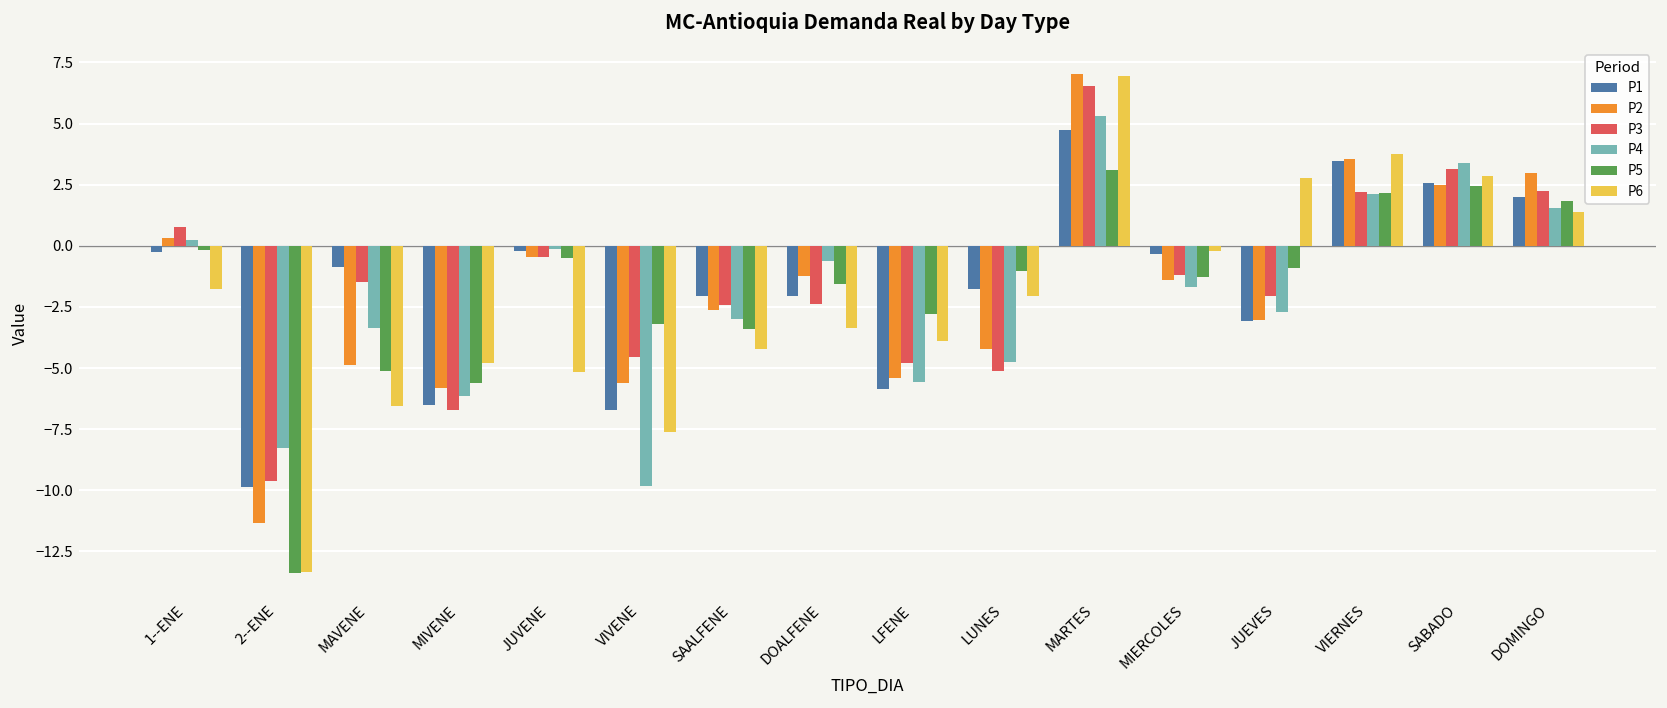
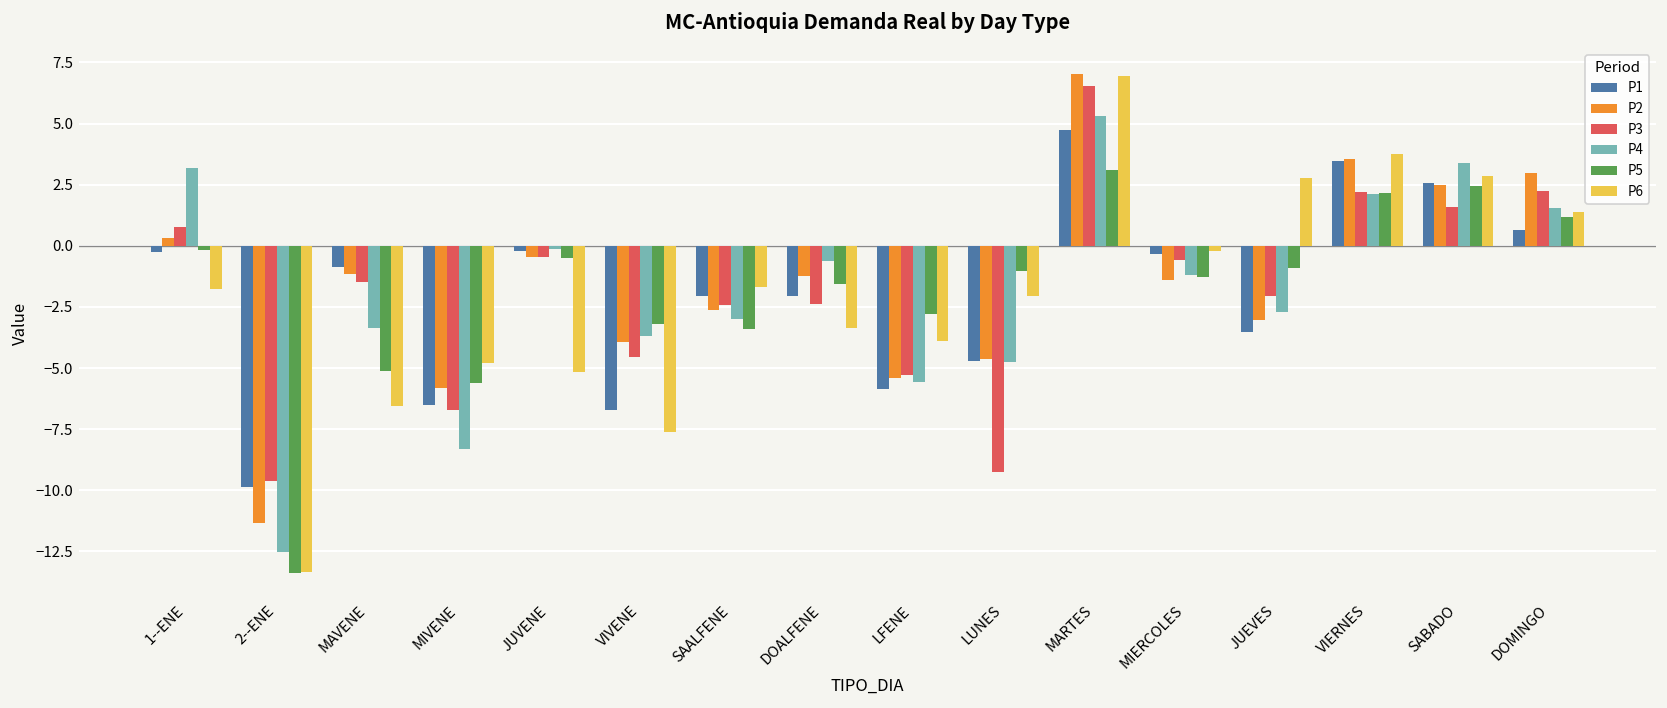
  {
    "P1": {
      "1--ENE": -0.2,
      "2--ENE": -9.9,
      "MAVENE": -0.9,
      "MIVENE": -6.5,
      "JUVENE": -0.2,
      "VIVENE": -6.7,
      "SAALFENE": -2.1,
      "DOALFENE": -2.0,
      "LFENE": -5.8,
-     "LUNES": -1.8,
+     "LUNES": -4.7,
      "MARTES": 4.7,
      "MIERCOLES": -0.3,
-     "JUEVES": -3.1,
+     "JUEVES": -3.5,
      "VIERNES": 3.5,
      "SABADO": 2.6,
-     "DOMINGO": 2.0
+     "DOMINGO": 0.6
    },
    "P2": {
      "1--ENE": 0.3,
      "2--ENE": -11.3,
-     "MAVENE": -4.9,
+     "MAVENE": -1.2,
      "MIVENE": -5.8,
      "JUVENE": -0.5,
-     "VIVENE": -5.6,
+     "VIVENE": -4.0,
      "SAALFENE": -2.6,
      "DOALFENE": -1.2,
      "LFENE": -5.4,
-     "LUNES": -4.2,
+     "LUNES": -4.6,
      "MARTES": 7.0,
      "MIERCOLES": -1.4,
      "JUEVES": -3.0,
      "VIERNES": 3.5,
      "SABADO": 2.5,
      "DOMINGO": 3.0
    },
    "P3": {
      "1--ENE": 0.8,
      "2--ENE": -9.6,
      "MAVENE": -1.5,
      "MIVENE": -6.7,
      "JUVENE": -0.5,
      "VIVENE": -4.6,
      "SAALFENE": -2.4,
      "DOALFENE": -2.4,
-     "LFENE": -4.8,
-     "LUNES": -5.1,
+     "LFENE": -5.3,
+     "LUNES": -9.2,
      "MARTES": 6.6,
-     "MIERCOLES": -1.2,
+     "MIERCOLES": -0.6,
      "JUEVES": -2.1,
      "VIERNES": 2.2,
-     "SABADO": 3.1,
+     "SABADO": 1.6,
      "DOMINGO": 2.2
    },
    "P4": {
-     "1--ENE": 0.2,
-     "2--ENE": -8.3,
+     "1--ENE": 3.2,
+     "2--ENE": -12.5,
      "MAVENE": -3.3,
-     "MIVENE": -6.2,
-     "VIVENE": -9.8,
+     "MIVENE": -8.3,
+     "VIVENE": -3.7,
      "SAALFENE": -3.0,
      "DOALFENE": -0.6,
      "LFENE": -5.6,
      "LUNES": -4.7,
      "MARTES": 5.3,
-     "MIERCOLES": -1.7,
+     "MIERCOLES": -1.2,
      "JUEVES": -2.7,
      "VIERNES": 2.1,
      "SABADO": 3.4,
      "DOMINGO": 1.5
    },
    "P5": {
      "1--ENE": -0.2,
      "2--ENE": -13.4,
      "MAVENE": -5.1,
      "MIVENE": -5.6,
      "JUVENE": -0.5,
      "VIVENE": -3.2,
      "SAALFENE": -3.4,
      "DOALFENE": -1.6,
      "LFENE": -2.8,
      "LUNES": -1.0,
      "MARTES": 3.1,
      "MIERCOLES": -1.3,
      "JUEVES": -0.9,
      "VIERNES": 2.2,
      "SABADO": 2.5,
-     "DOMINGO": 1.8
+     "DOMINGO": 1.2
    },
    "P6": {
      "1--ENE": -1.8,
      "2--ENE": -13.3,
      "MAVENE": -6.6,
      "MIVENE": -4.8,
      "JUVENE": -5.2,
      "VIVENE": -7.6,
-     "SAALFENE": -4.2,
+     "SAALFENE": -1.7,
      "DOALFENE": -3.4,
      "LFENE": -3.9,
      "LUNES": -2.0,
      "MARTES": 7.0,
      "MIERCOLES": -0.2,
      "JUEVES": 2.8,
      "VIERNES": 3.8,
      "SABADO": 2.9,
      "DOMINGO": 1.4
    }
  }
